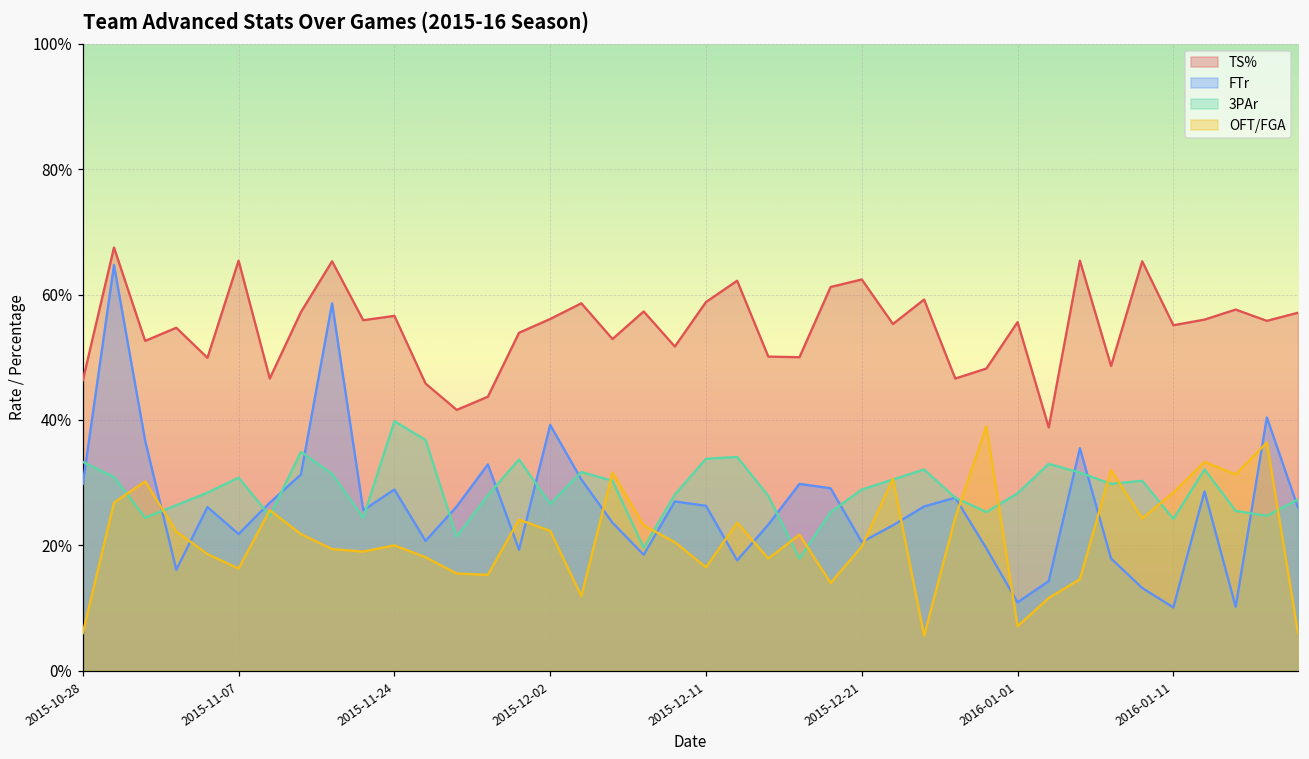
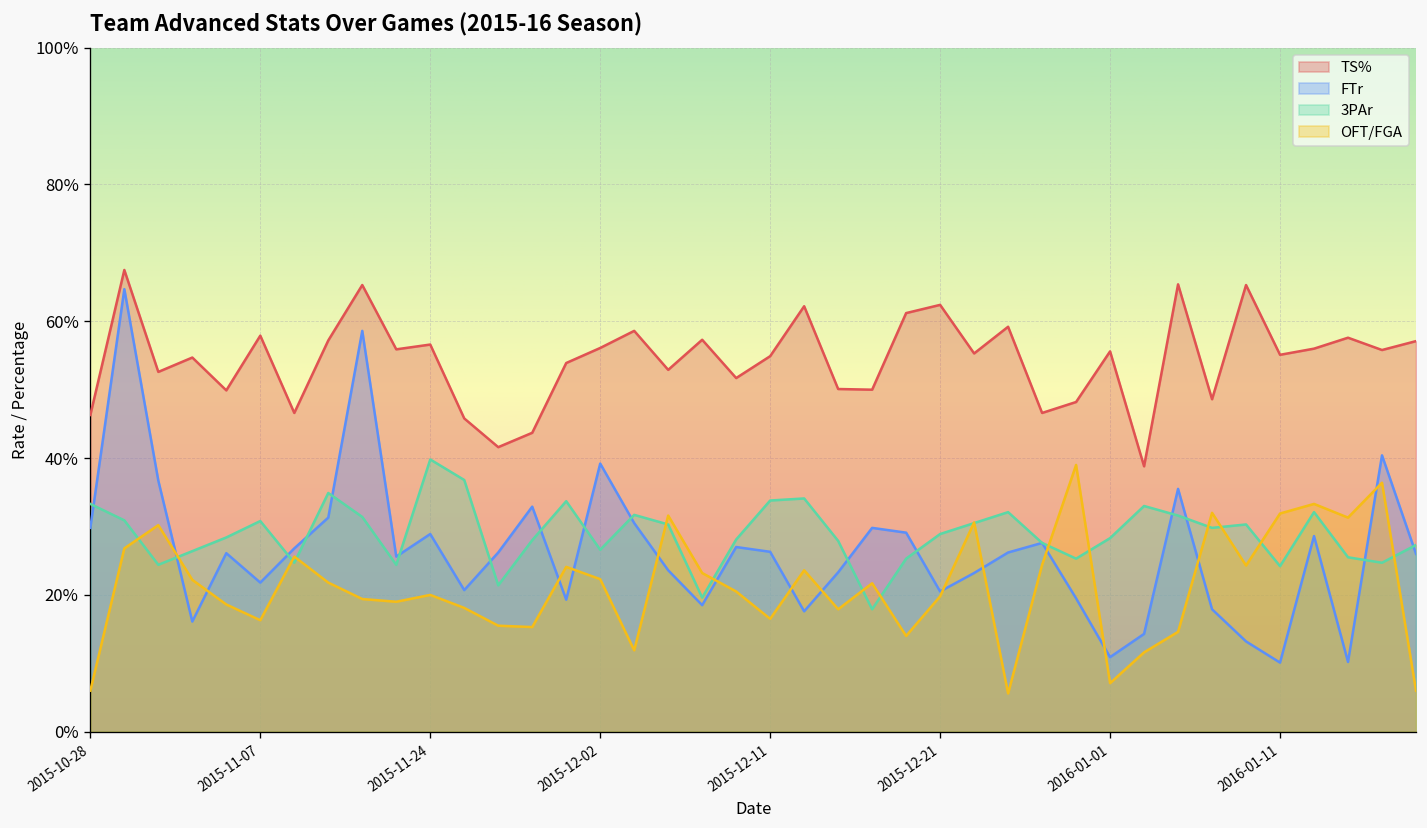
  {
    "TS%": {
      "2015-10-28": "46%",
-     "2015-11-07": "65%",
+     "2015-11-07": "58%",
      "2015-11-24": "57%",
      "2015-12-02": "56%",
-     "2015-12-11": "59%",
+     "2015-12-11": "55%",
      "2015-12-21": "62%",
      "2016-01-01": "56%",
      "2016-01-11": "55%"
    },
    "OFT/FGA": {
      "2015-10-28": "6%",
      "2015-11-07": "16%",
      "2015-11-24": "20%",
      "2015-12-02": "22%",
      "2015-12-11": "17%",
      "2015-12-21": "20%",
      "2016-01-01": "7%",
-     "2016-01-11": "28%"
+     "2016-01-11": "32%"
    }
  }
